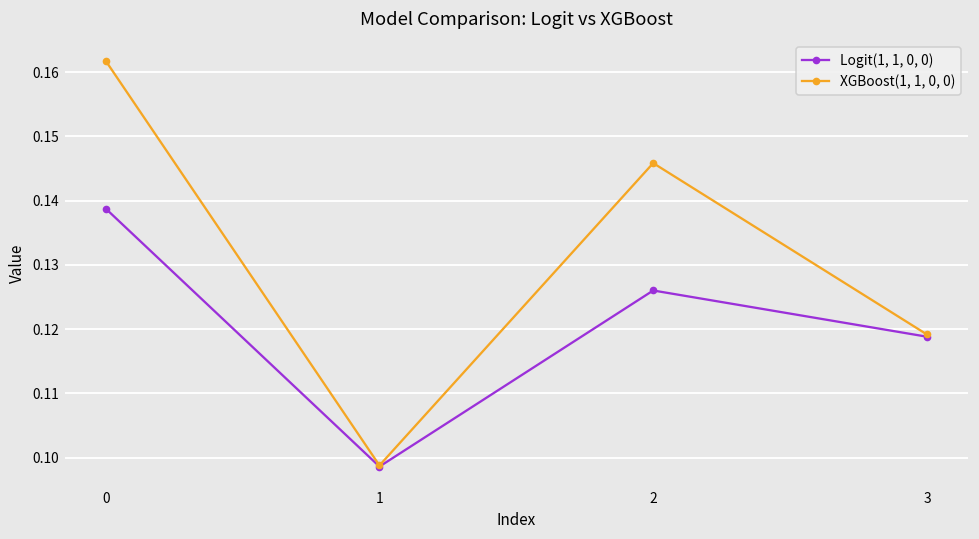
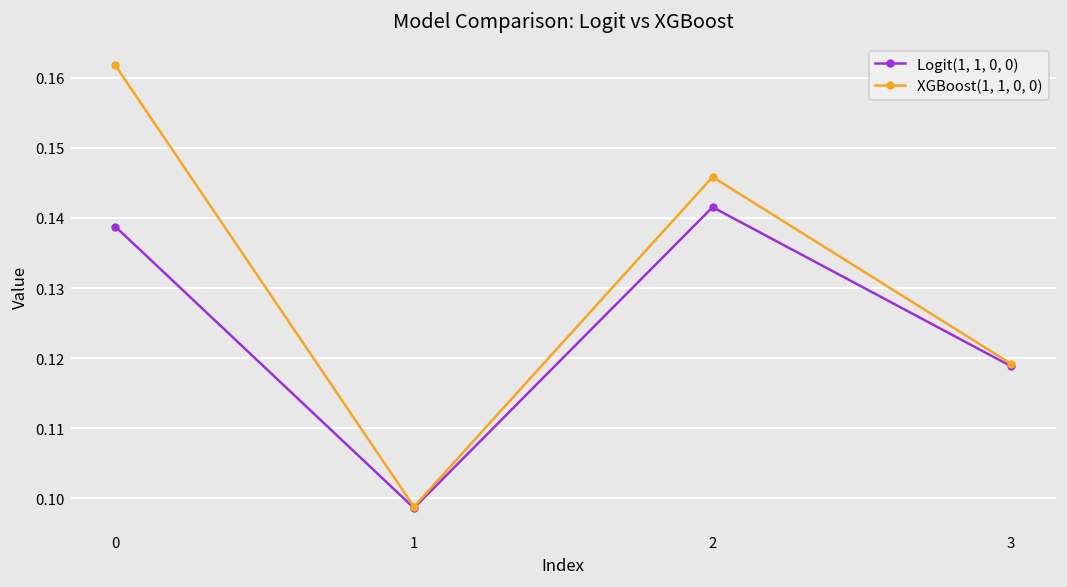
  {
    "Logit(1, 1, 0, 0)": {
      "0": 0.139,
-     "2": 0.126
+     "2": 0.142
    },
    "XGBoost(1, 1, 0, 0)": {
      "0": 0.162,
      "2": 0.146
    }
  }
